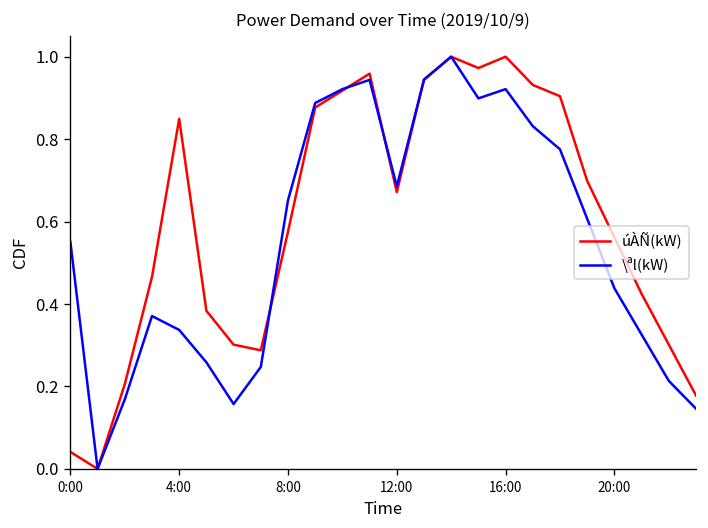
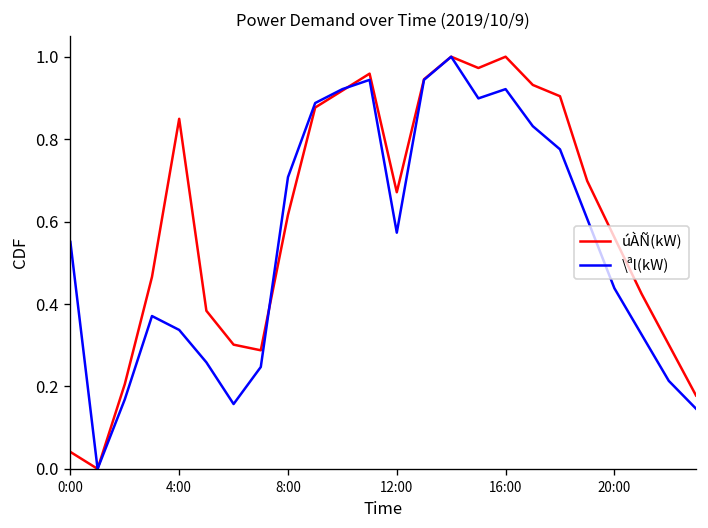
  {
    "úÀÑ(kW)": {
      "0:00": 0.04,
      "4:00": 0.85,
-     "8:00": 0.58,
+     "8:00": 0.62,
      "12:00": 0.67,
      "16:00": 1.00
    },
    "\\ªl(kW)": {
      "0:00": 0.55,
      "4:00": 0.34,
-     "8:00": 0.65,
-     "12:00": 0.69,
+     "8:00": 0.71,
+     "12:00": 0.57,
      "16:00": 0.92,
      "20:00": 0.44
    }
  }
